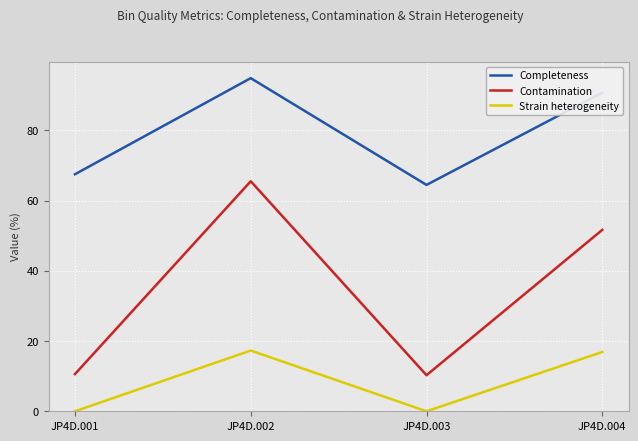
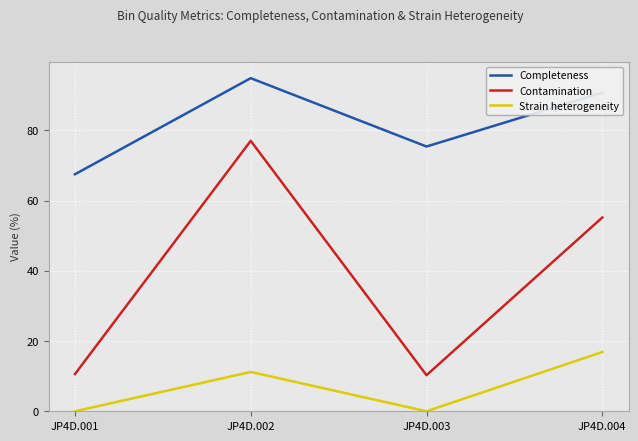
  {
    "Completeness": {
      "JP4D.001": 67,
      "JP4D.002": 95,
-     "JP4D.003": 64
+     "JP4D.003": 75
    },
    "Contamination": {
      "JP4D.001": 11,
-     "JP4D.002": 65,
+     "JP4D.002": 77,
      "JP4D.003": 10,
-     "JP4D.004": 52
+     "JP4D.004": 55
    },
    "Strain heterogeneity": {
      "JP4D.001": 0,
-     "JP4D.002": 17,
+     "JP4D.002": 11,
      "JP4D.003": 0,
      "JP4D.004": 17
    }
  }
